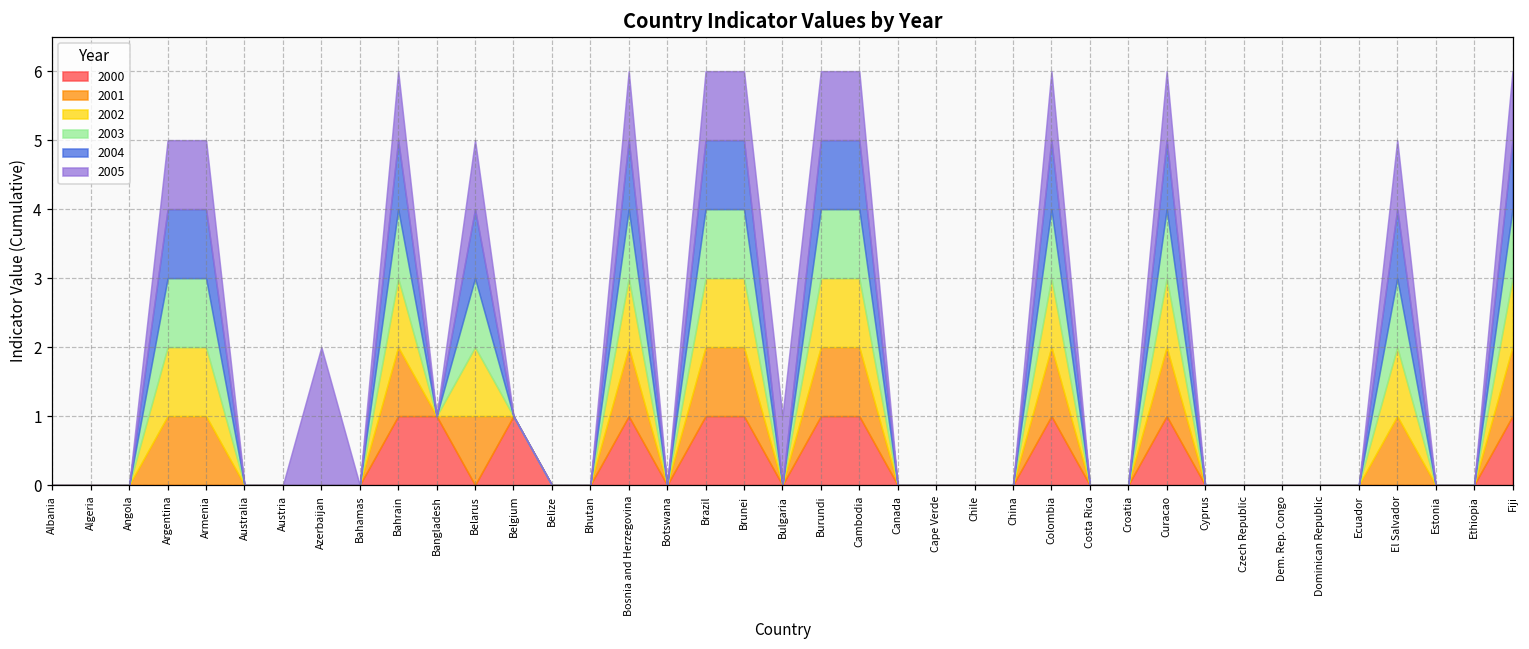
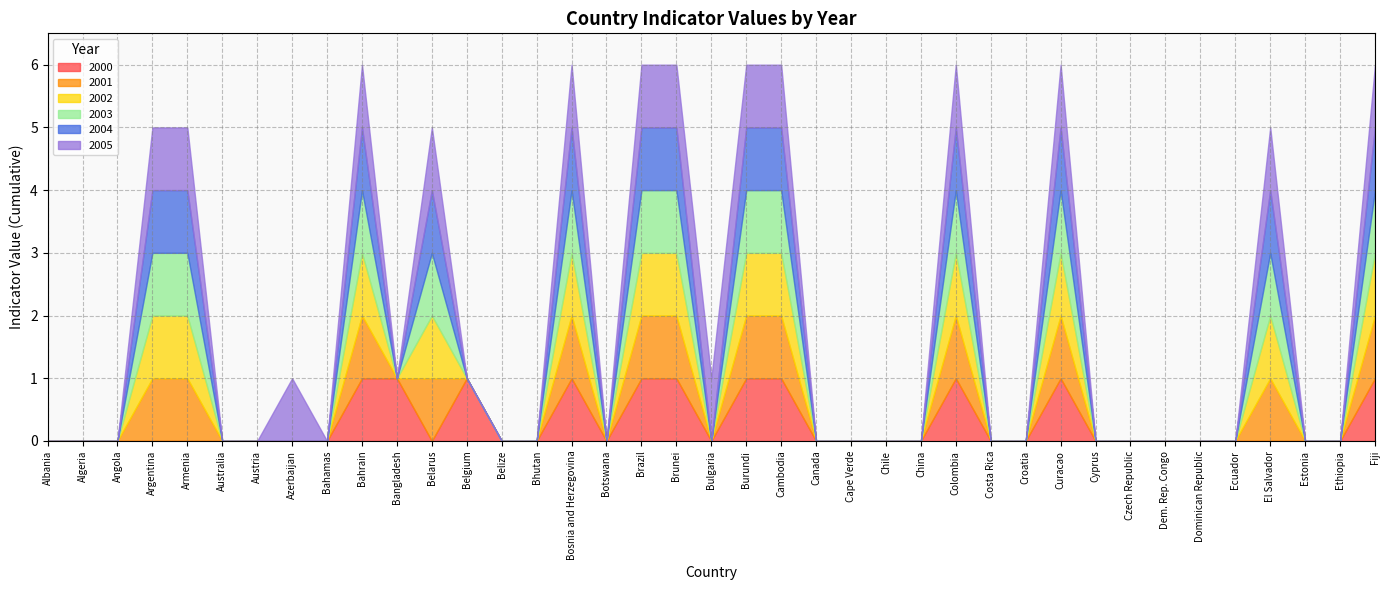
  {
    "2000": {
      "Argentina": 0,
      "Armenia": 0,
      "Bahrain": 1,
      "Belarus": 0,
      "Bosnia and Herzegovina": 1,
      "Brazil": 1,
      "Brunei": 1,
      "Burundi": 1,
      "Cambodia": 1,
      "Colombia": 1,
      "Curacao": 1,
      "El Salvador": 0,
      "Fiji": 1
    },
    "2001": {
      "Argentina": 1,
      "Armenia": 1,
      "Bahrain": 1,
      "Belarus": 1,
      "Bosnia and Herzegovina": 1,
      "Brazil": 1,
      "Brunei": 1,
      "Burundi": 1,
      "Cambodia": 1,
      "Colombia": 1,
      "Curacao": 1,
      "El Salvador": 1,
      "Fiji": 1
    },
    "2002": {
      "Argentina": 1,
      "Armenia": 1,
      "Bahrain": 1,
      "Belarus": 1,
      "Bosnia and Herzegovina": 1,
      "Brazil": 1,
      "Brunei": 1,
      "Burundi": 1,
      "Cambodia": 1,
      "Colombia": 1,
      "Curacao": 1,
      "El Salvador": 1,
      "Fiji": 1
    },
    "2003": {
      "Argentina": 1,
      "Armenia": 1,
      "Bahrain": 1,
      "Belarus": 1,
      "Bosnia and Herzegovina": 1,
      "Brazil": 1,
      "Brunei": 1,
      "Burundi": 1,
      "Cambodia": 1,
      "Colombia": 1,
      "Curacao": 1,
      "El Salvador": 1,
      "Fiji": 1
    },
    "2004": {
      "Argentina": 1,
      "Armenia": 1,
      "Bahrain": 1,
      "Belarus": 1,
      "Bosnia and Herzegovina": 1,
      "Brazil": 1,
      "Brunei": 1,
      "Burundi": 1,
      "Cambodia": 1,
      "Colombia": 1,
      "Curacao": 1,
      "El Salvador": 1,
      "Fiji": 1
    },
    "2005": {
      "Argentina": 1,
      "Armenia": 1,
-     "Azerbaijan": 2,
+     "Azerbaijan": 1,
      "Bahrain": 1,
      "Belarus": 1,
      "Bosnia and Herzegovina": 1,
      "Brazil": 1,
      "Brunei": 1,
      "Bulgaria": 1,
      "Burundi": 1,
      "Cambodia": 1,
      "Colombia": 1,
      "Curacao": 1,
      "El Salvador": 1,
      "Fiji": 1
    }
  }
